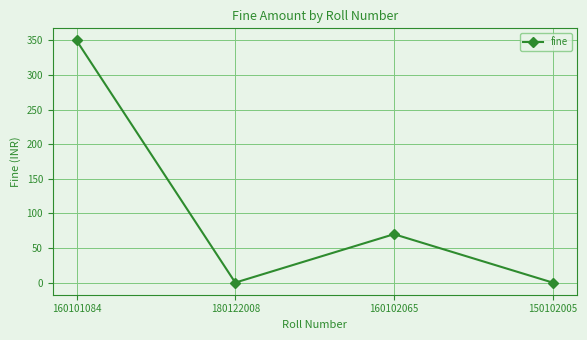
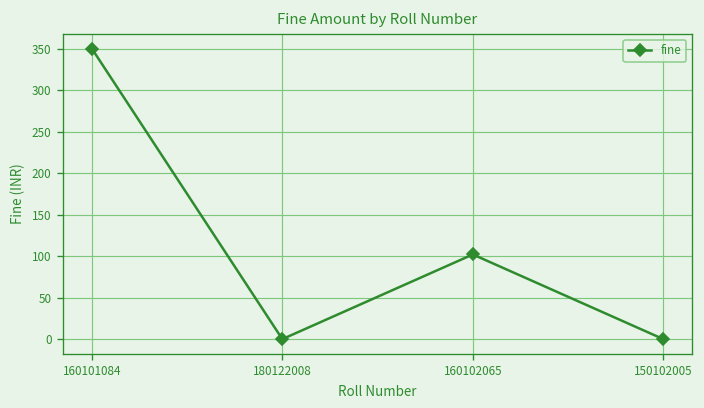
  {
    "160101084": 350,
    "180122008": 0,
-   "160102065": 70,
+   "160102065": 100,
    "150102005": 0
  }
